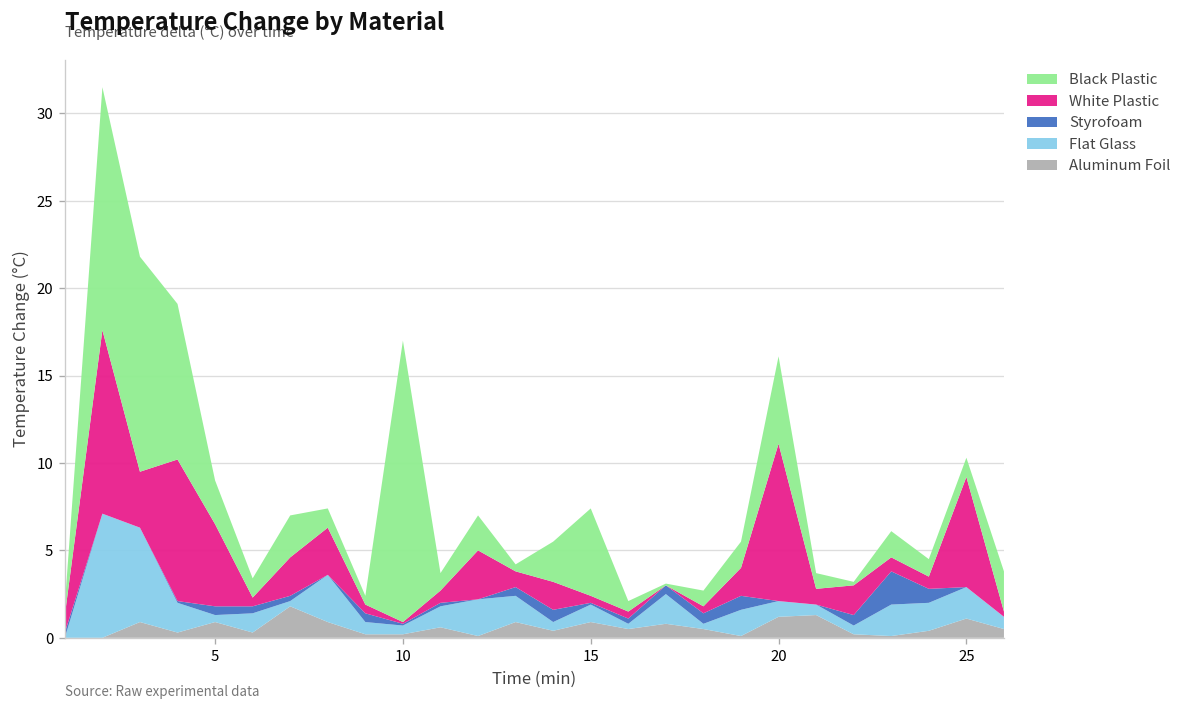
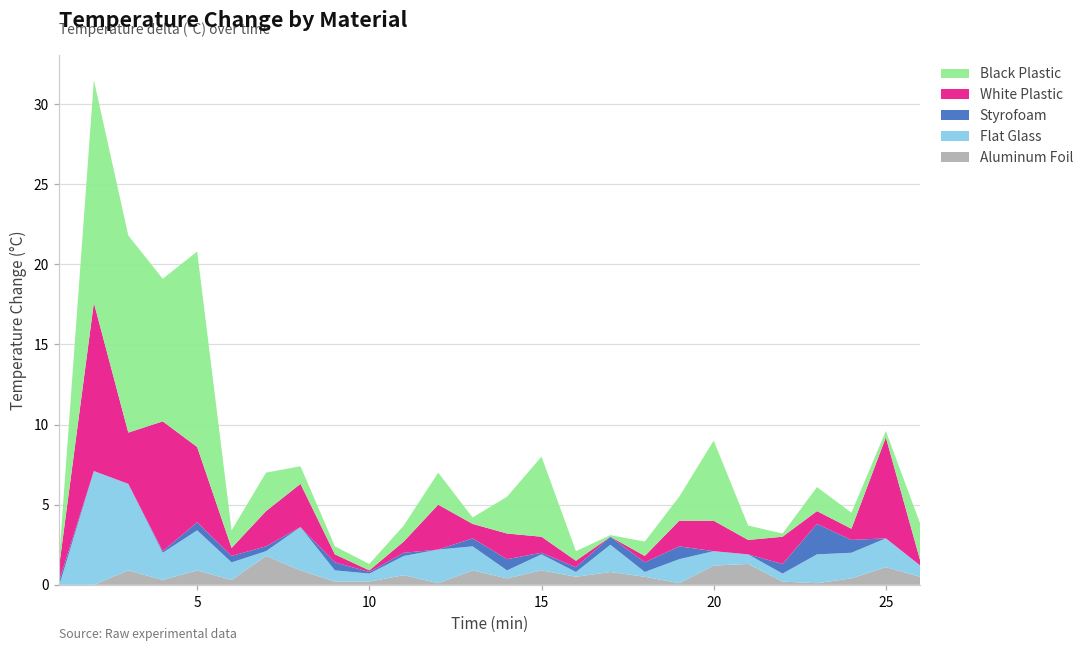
  {
    "Aluminum Foil": {
      "5": 0.9,
      "10": 0.2,
      "15": 0.9,
      "20": 1.2,
      "25": 1.1
    },
    "Flat Glass": {
-     "5": 0.4
+     "5": 2.5
    },
    "Styrofoam": {
      "5": 0.5
    },
    "White Plastic": {
      "5": 4.7,
-     "15": 0.4,
-     "20": 9.0,
+     "15": 1.0,
+     "20": 1.9,
      "25": 6.3
    },
    "Black Plastic": {
-     "5": 2.5,
-     "10": 16.1,
+     "5": 12.2,
+     "10": 0.4,
      "15": 5.0,
      "20": 5.0,
-     "25": 1.1
+     "25": 0.4
    }
  }
